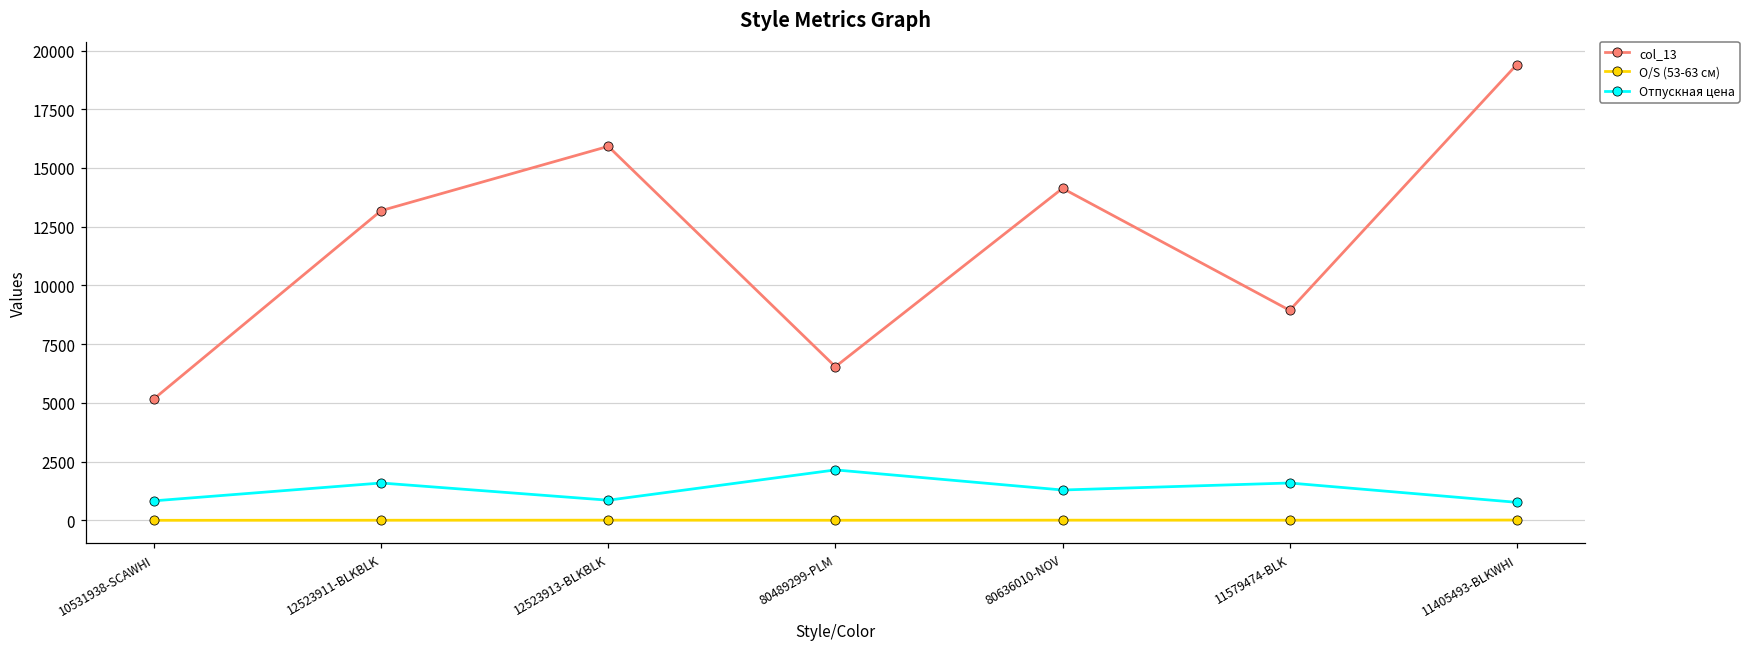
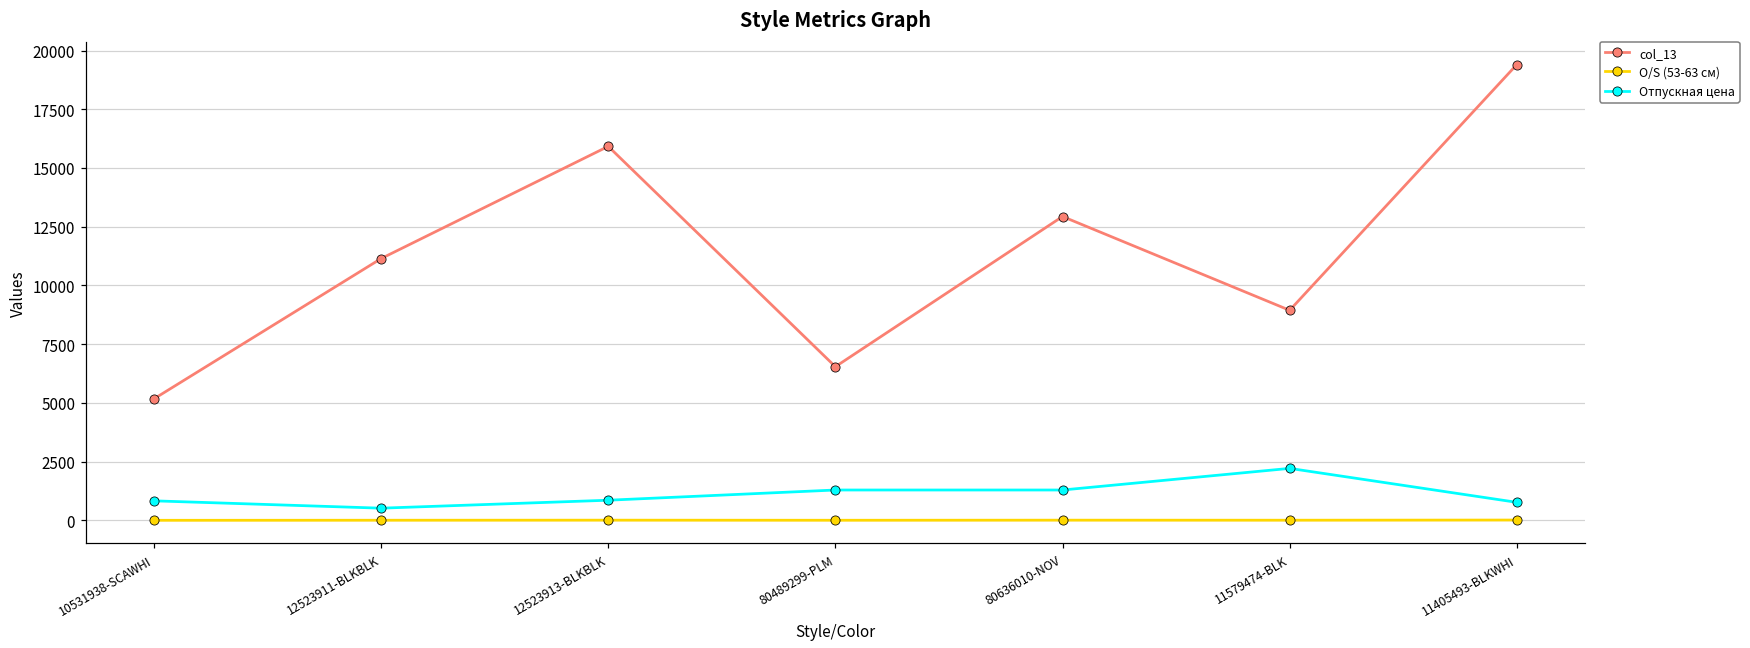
  {
    "col_13": {
      "10531938-SCAWHI": 5200,
-     "12523911-BLKBLK": 13200,
+     "12523911-BLKBLK": 11100,
      "12523913-BLKBLK": 15900,
      "80489299-PLM": 6500,
-     "80636010-NOV": 14100,
+     "80636010-NOV": 12900,
      "11579474-BLK": 8900,
      "11405493-BLKWHI": 19400
    },
    "O/S (53-63 см)": {
      "10531938-SCAWHI": 0,
      "12523911-BLKBLK": 0,
      "12523913-BLKBLK": 0,
      "80489299-PLM": 0,
      "80636010-NOV": 0,
      "11579474-BLK": 0,
      "11405493-BLKWHI": 0
    },
    "Отпускная цена": {
      "10531938-SCAWHI": 800,
-     "12523911-BLKBLK": 1600,
+     "12523911-BLKBLK": 500,
      "12523913-BLKBLK": 900,
-     "80489299-PLM": 2100,
+     "80489299-PLM": 1300,
      "80636010-NOV": 1300,
-     "11579474-BLK": 1600,
+     "11579474-BLK": 2200,
      "11405493-BLKWHI": 800
    }
  }
